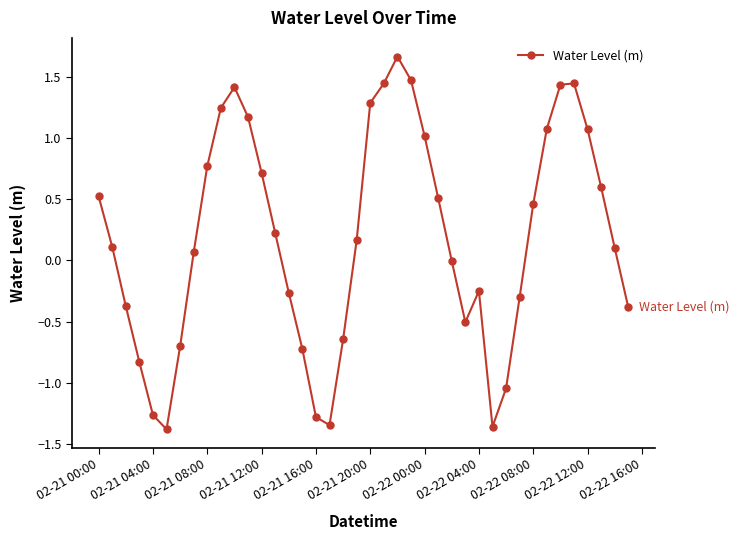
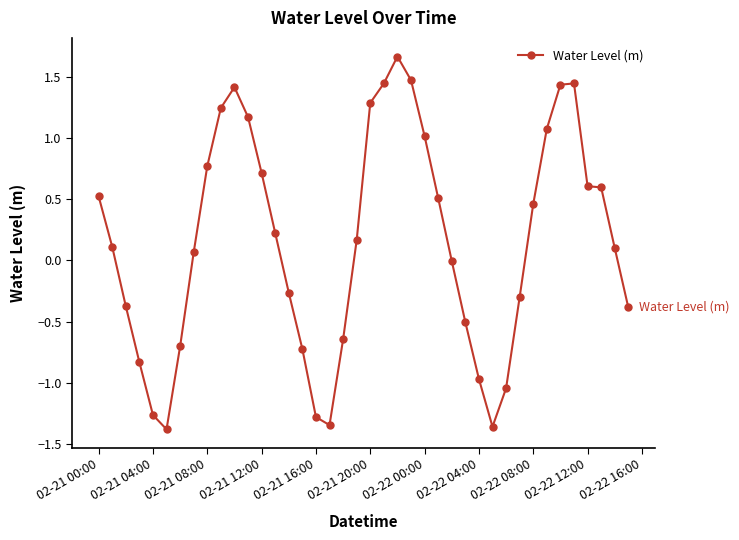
  {
    "02-21 00:00": 0.52,
    "02-21 04:00": -1.26,
    "02-21 08:00": 0.77,
    "02-21 12:00": 0.71,
    "02-21 16:00": -1.28,
    "02-21 20:00": 1.29,
    "02-22 00:00": 1.01,
-   "02-22 04:00": -0.25,
+   "02-22 04:00": -0.97,
    "02-22 08:00": 0.46,
-   "02-22 12:00": 1.07
+   "02-22 12:00": 0.61
  }
